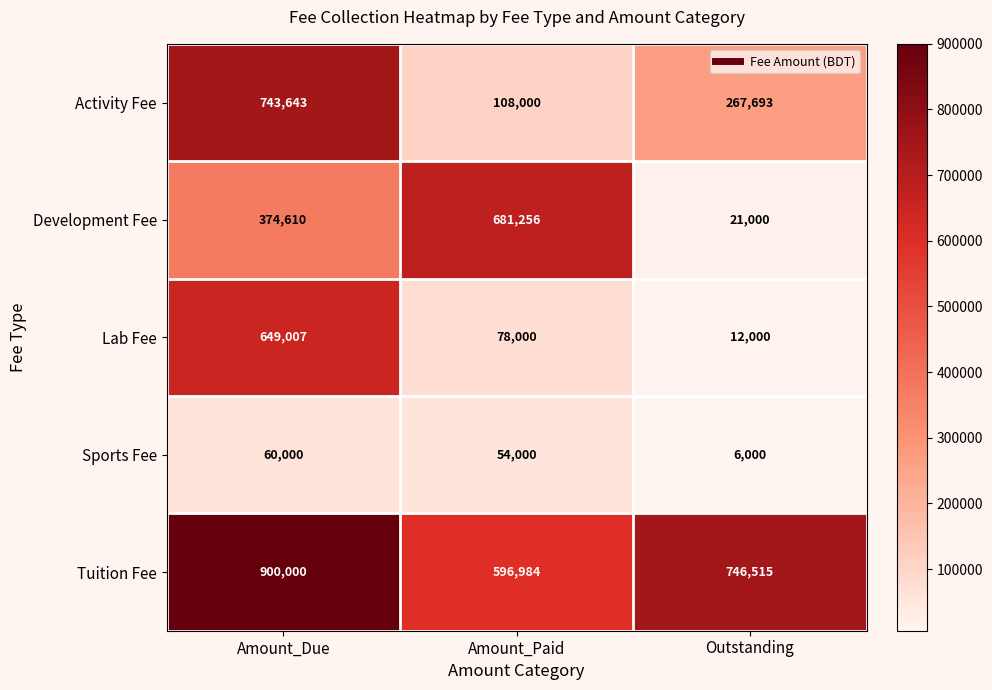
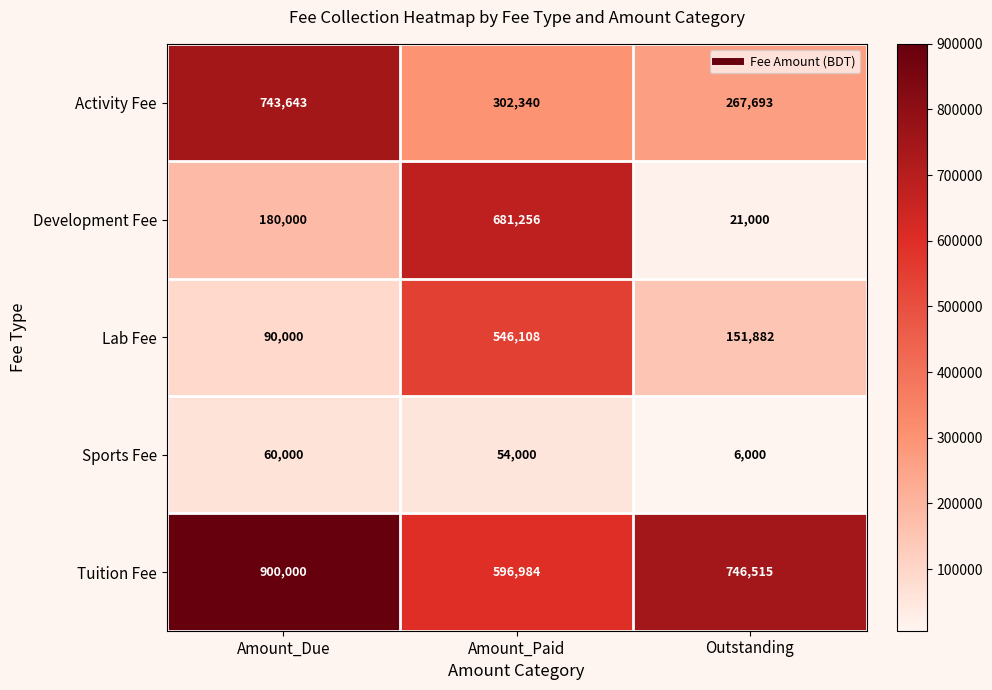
  {
    "Activity Fee": {
      "Amount_Due": "743,643",
-     "Amount_Paid": "108,000",
+     "Amount_Paid": "302,340",
      "Outstanding": "267,693"
    },
    "Development Fee": {
-     "Amount_Due": "374,610",
+     "Amount_Due": "180,000",
      "Amount_Paid": "681,256",
      "Outstanding": "21,000"
    },
    "Lab Fee": {
-     "Amount_Due": "649,007",
-     "Amount_Paid": "78,000",
-     "Outstanding": "12,000"
+     "Amount_Due": "90,000",
+     "Amount_Paid": "546,108",
+     "Outstanding": "151,882"
    },
    "Sports Fee": {
      "Amount_Due": "60,000",
      "Amount_Paid": "54,000",
      "Outstanding": "6,000"
    },
    "Tuition Fee": {
      "Amount_Due": "900,000",
      "Amount_Paid": "596,984",
      "Outstanding": "746,515"
    }
  }
